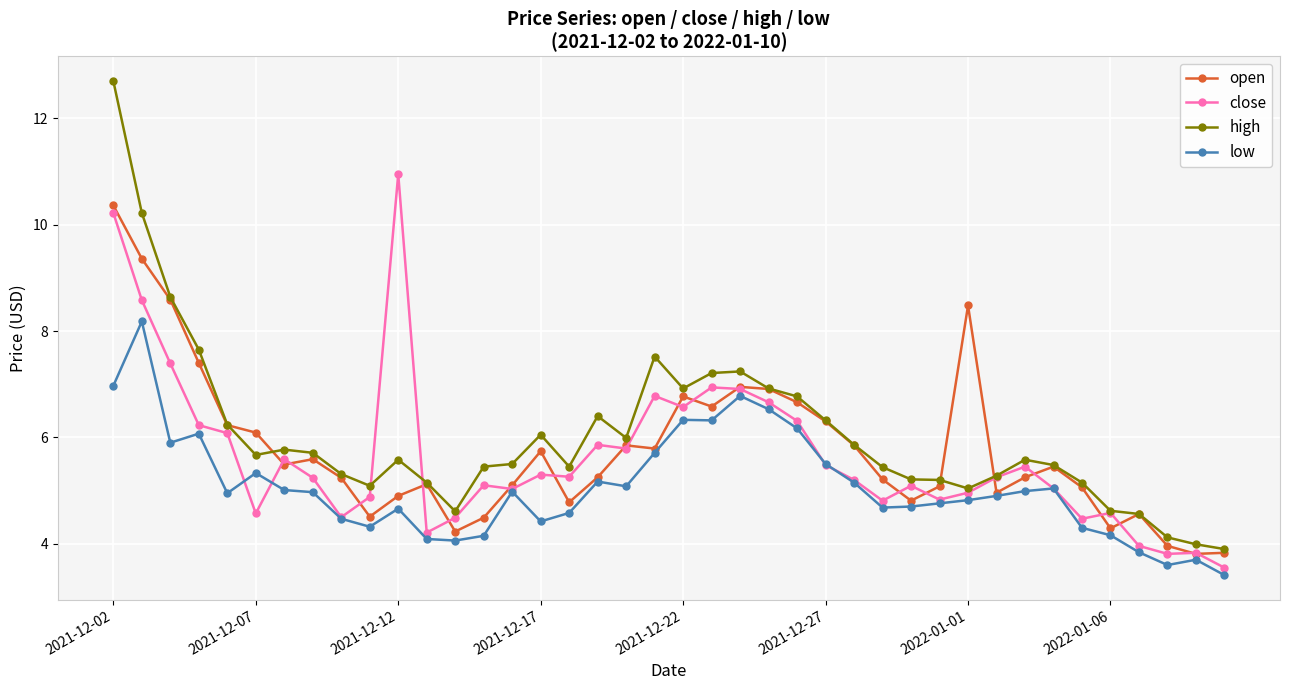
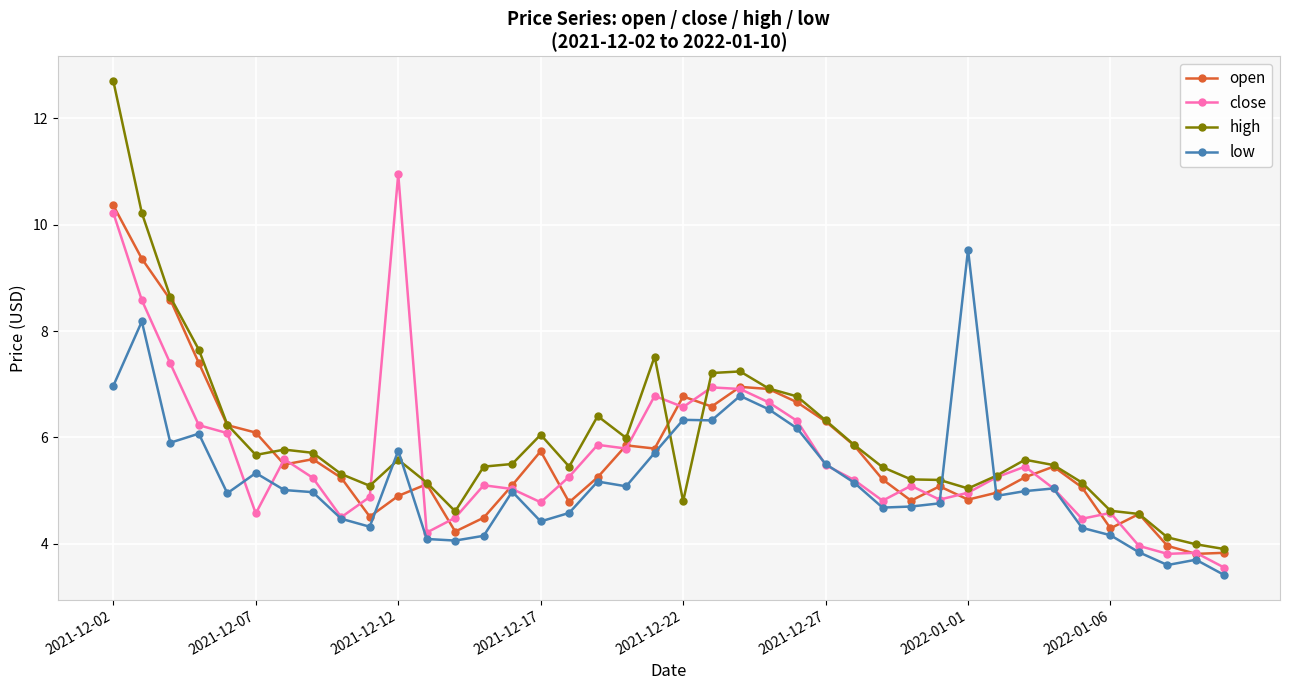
  {
    "open": {
      "2021-12-02": 10.4,
      "2021-12-07": 6.1,
      "2021-12-12": 4.9,
      "2021-12-17": 5.7,
      "2021-12-22": 6.8,
-     "2022-01-01": 8.5,
+     "2022-01-01": 4.8,
      "2022-01-06": 4.3
    },
    "close": {
      "2021-12-02": 10.2,
      "2021-12-07": 4.6,
      "2021-12-12": 11.0,
-     "2021-12-17": 5.3,
+     "2021-12-17": 4.8,
      "2021-12-22": 6.6,
      "2022-01-01": 5.0
    },
    "high": {
      "2021-12-02": 12.7,
      "2021-12-07": 5.7,
      "2021-12-12": 5.6,
      "2021-12-17": 6.1,
-     "2021-12-22": 6.9,
+     "2021-12-22": 4.8,
      "2022-01-01": 5.0
    },
    "low": {
      "2021-12-02": 7.0,
      "2021-12-07": 5.3,
-     "2021-12-12": 4.7,
+     "2021-12-12": 5.8,
      "2021-12-17": 4.4,
      "2021-12-22": 6.3,
-     "2022-01-01": 4.8,
+     "2022-01-01": 9.5,
      "2022-01-06": 4.2
    }
  }
